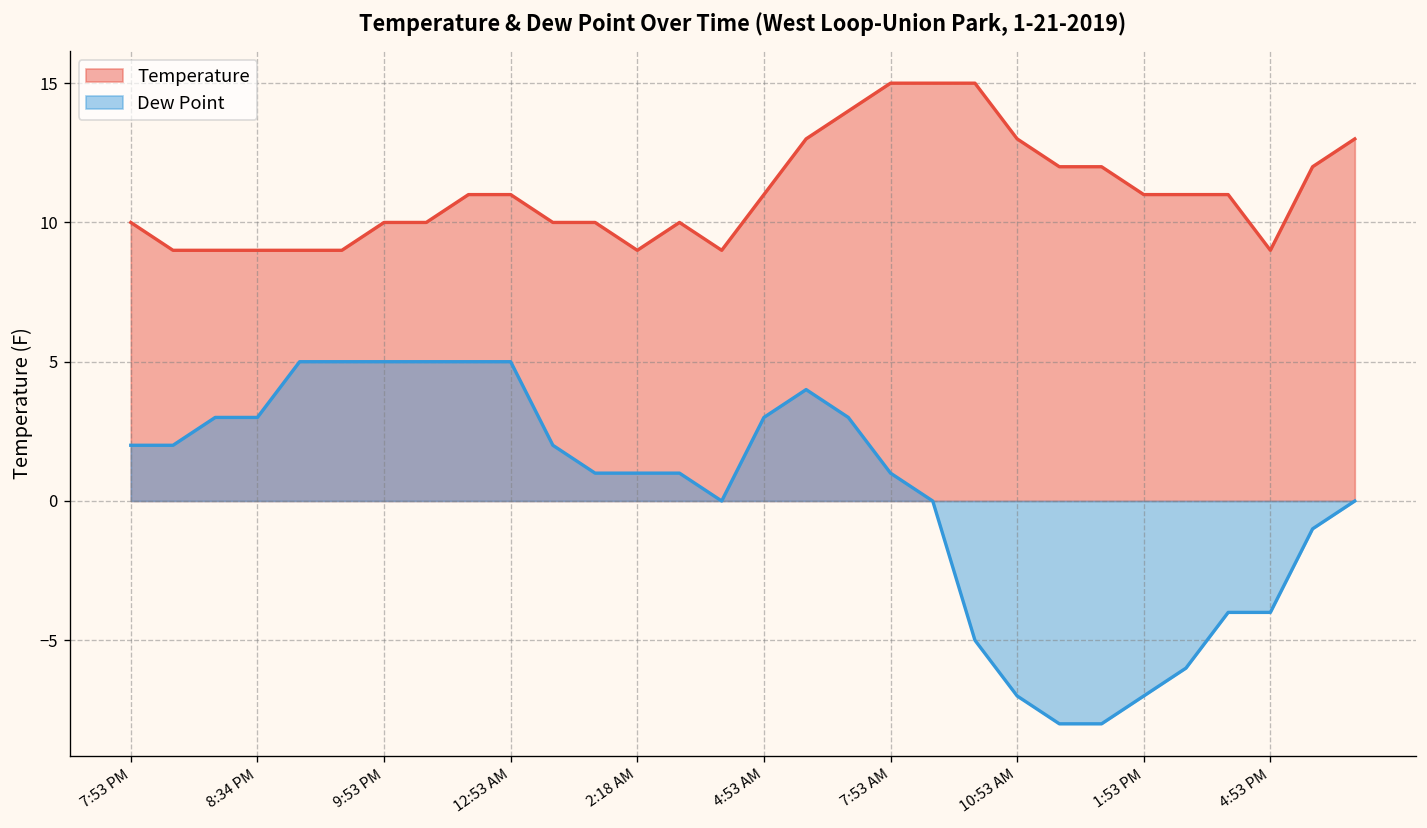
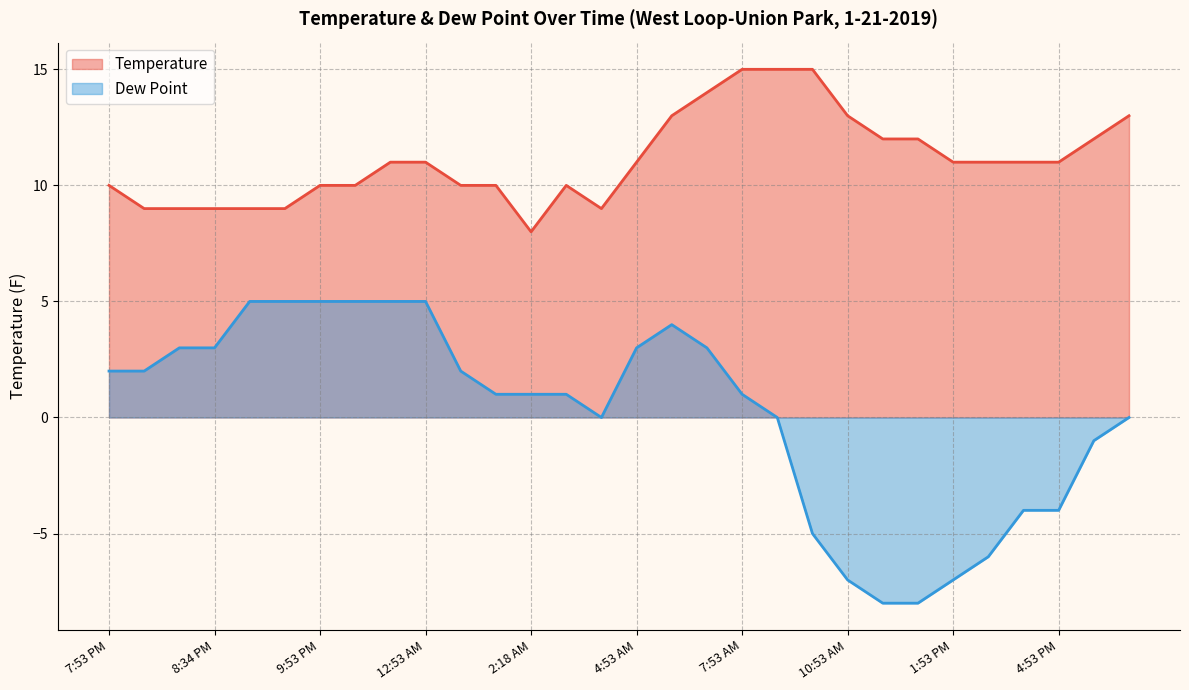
  {
    "Temperature": {
      "7:53 PM": 10,
      "8:34 PM": 9,
      "9:53 PM": 10,
      "12:53 AM": 11,
-     "2:18 AM": 9,
+     "2:18 AM": 8,
      "4:53 AM": 11,
      "7:53 AM": 15,
      "10:53 AM": 13,
      "1:53 PM": 11,
-     "4:53 PM": 9
+     "4:53 PM": 11
    }
  }
